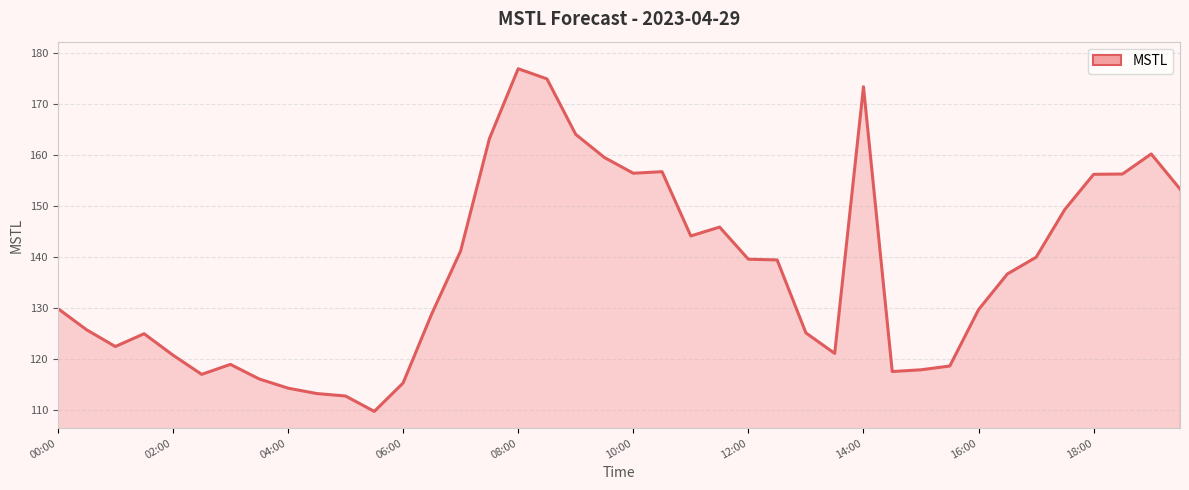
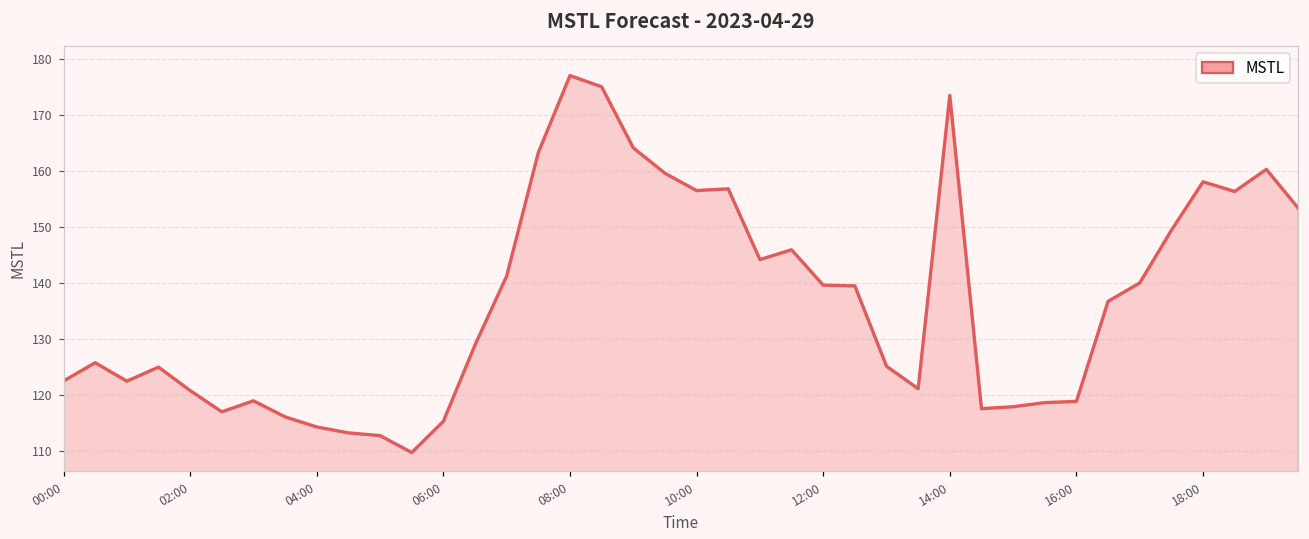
  {
-   "00:00": 130,
+   "00:00": 123,
    "02:00": 121,
    "04:00": 114,
    "06:00": 115,
    "08:00": 177,
    "10:00": 156,
    "12:00": 140,
    "14:00": 173,
-   "16:00": 130,
-   "18:00": 156
+   "16:00": 119,
+   "18:00": 158
  }
